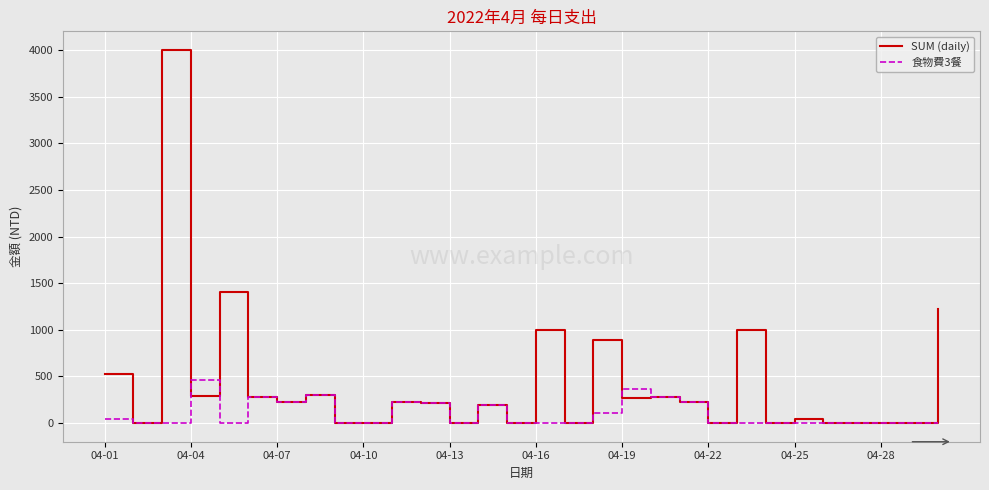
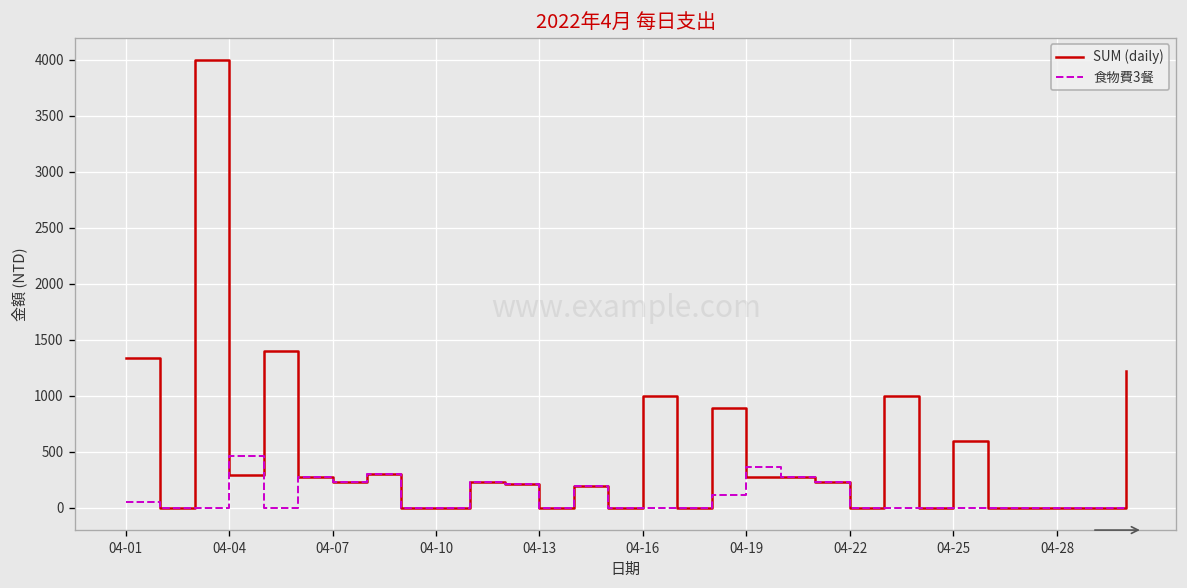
  {
    "SUM (daily)": {
-     "04-01": 500,
+     "04-01": 1300,
      "04-04": 300,
      "04-16": 1000,
      "04-19": 300,
-     "04-25": 0
+     "04-25": 600
    },
    "食物費3餐": {
      "04-01": 0,
      "04-04": 500,
      "04-16": 0,
      "04-19": 400,
      "04-25": 0
    }
  }
